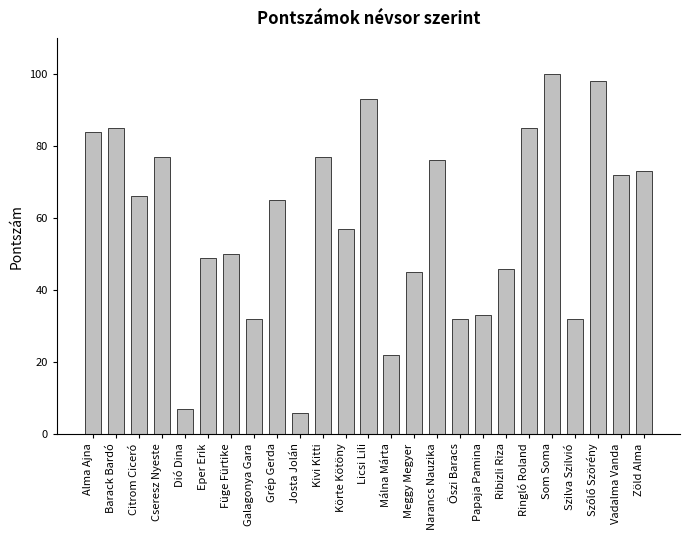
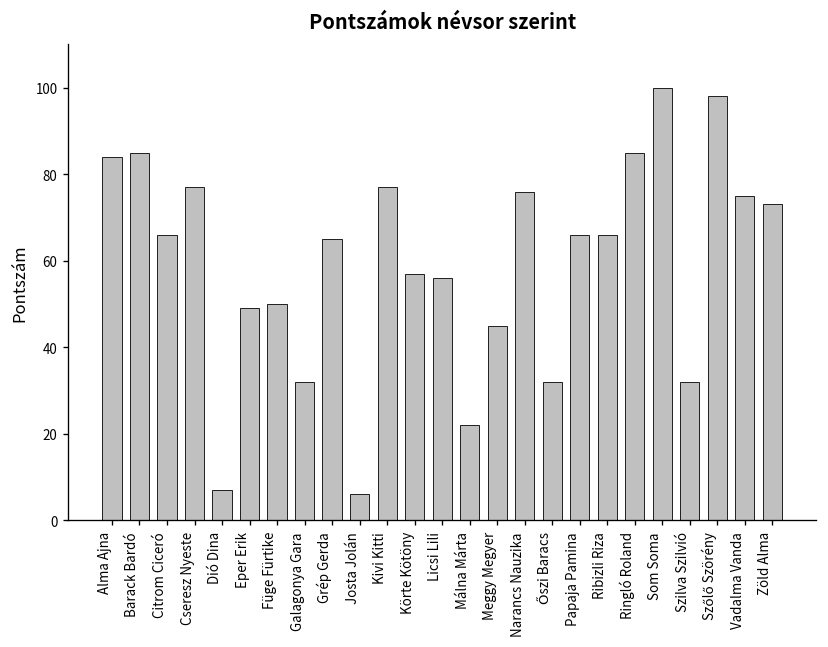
  {
    "Alma Ajna": 84,
    "Barack Bardó": 85,
    "Citrom Ciceró": 66,
    "Cseresz Nyeste": 77,
    "Dió Dina": 7,
    "Eper Erik": 49,
    "Füge Fürtike": 50,
    "Galagonya Gara": 32,
    "Grép Gerda": 65,
    "Josta Jolán": 6,
    "Kivi Kitti": 77,
    "Körte Kötöny": 57,
-   "Licsi Lili": 93,
+   "Licsi Lili": 56,
    "Málna Márta": 22,
    "Meggy Megyer": 45,
    "Narancs Nauzika": 76,
    "Őszi Baracs": 32,
-   "Papaja Pamina": 33,
-   "Ribizli Riza": 46,
+   "Papaja Pamina": 66,
+   "Ribizli Riza": 66,
    "Ringló Roland": 85,
    "Som Soma": 100,
    "Szilva Szilvió": 32,
    "Szőlő Szörény": 98,
-   "Vadalma Vanda": 72,
+   "Vadalma Vanda": 75,
    "Zöld Alma": 73
  }
